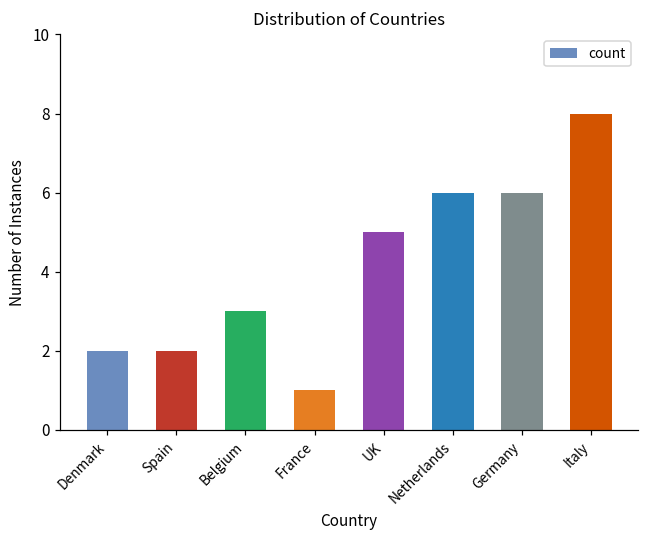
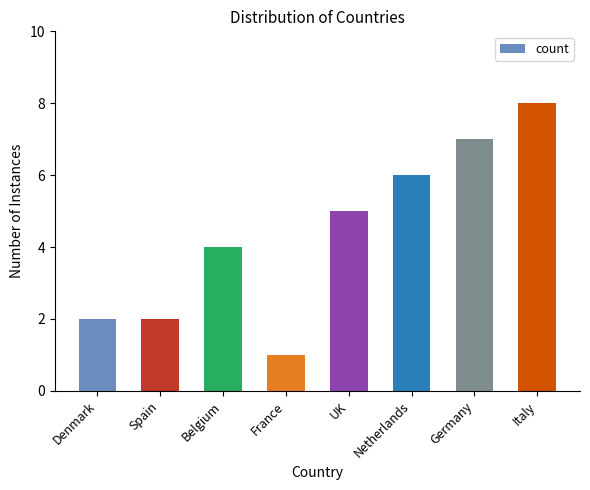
  {
    "Denmark": 2,
    "Spain": 2,
-   "Belgium": 3,
+   "Belgium": 4,
    "France": 1,
    "UK": 5,
    "Netherlands": 6,
-   "Germany": 6,
+   "Germany": 7,
    "Italy": 8
  }
